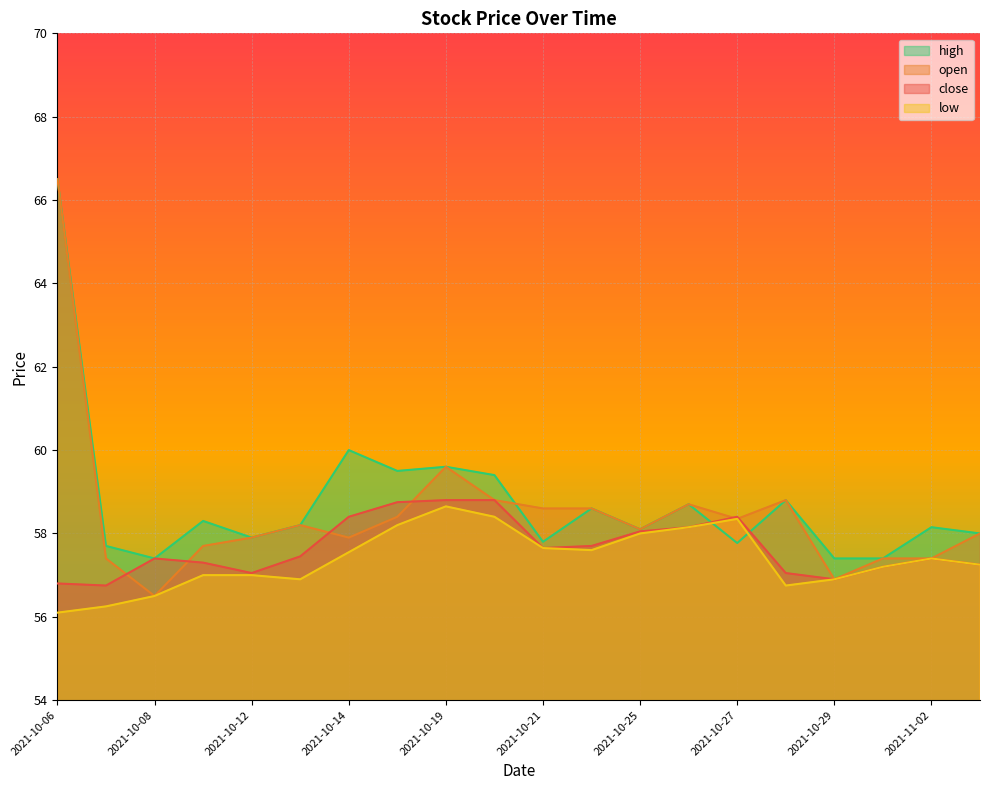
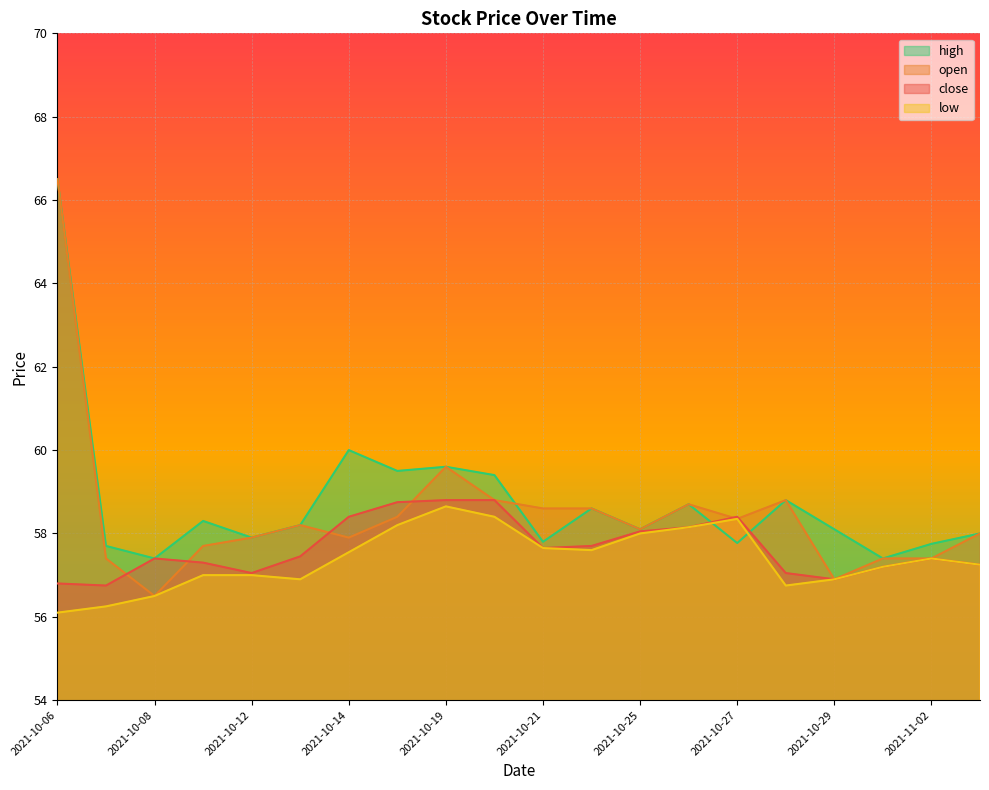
  {
    "high": {
      "2021-10-14": 60.0,
      "2021-10-21": 57.8,
      "2021-10-27": 57.8,
-     "2021-10-29": 57.4,
-     "2021-11-02": 58.2
+     "2021-10-29": 58.1,
+     "2021-11-02": 57.8
    }
  }
